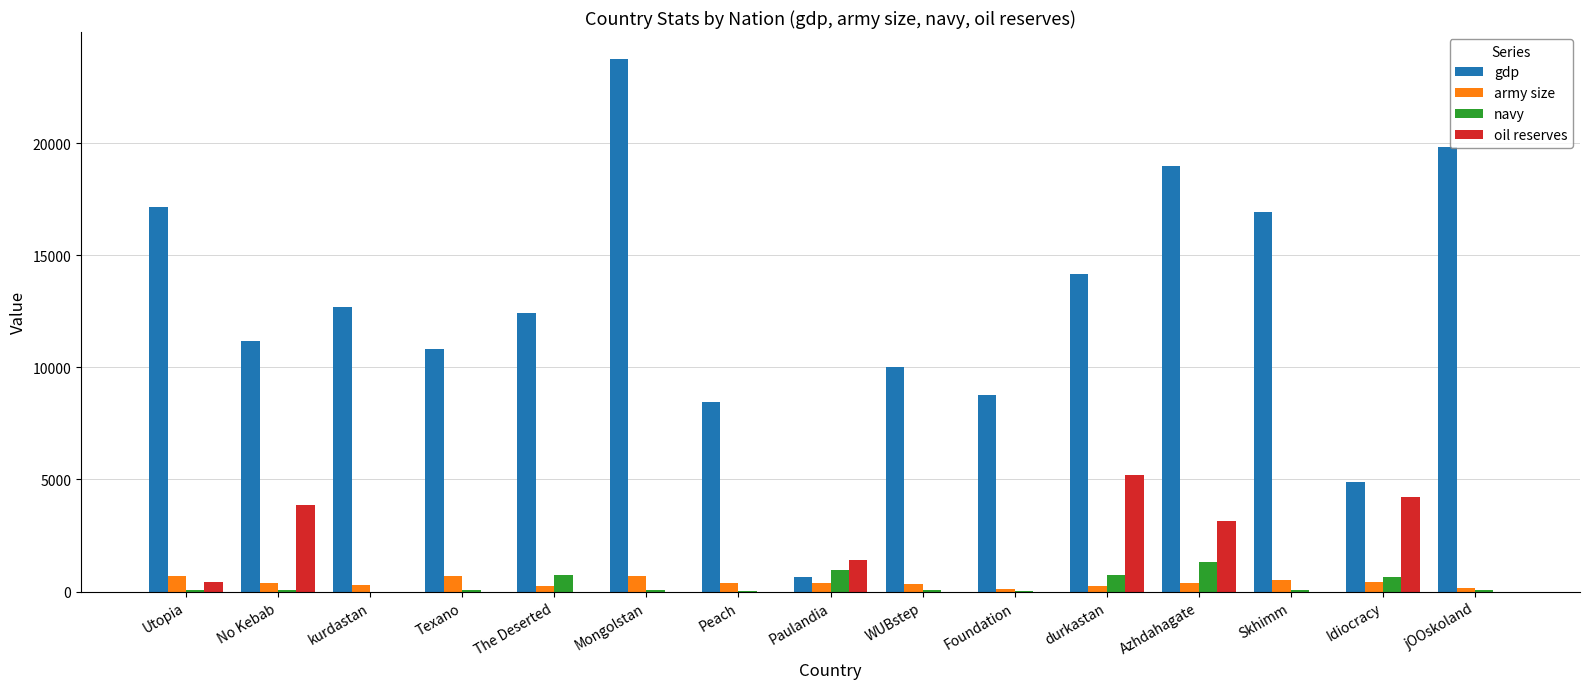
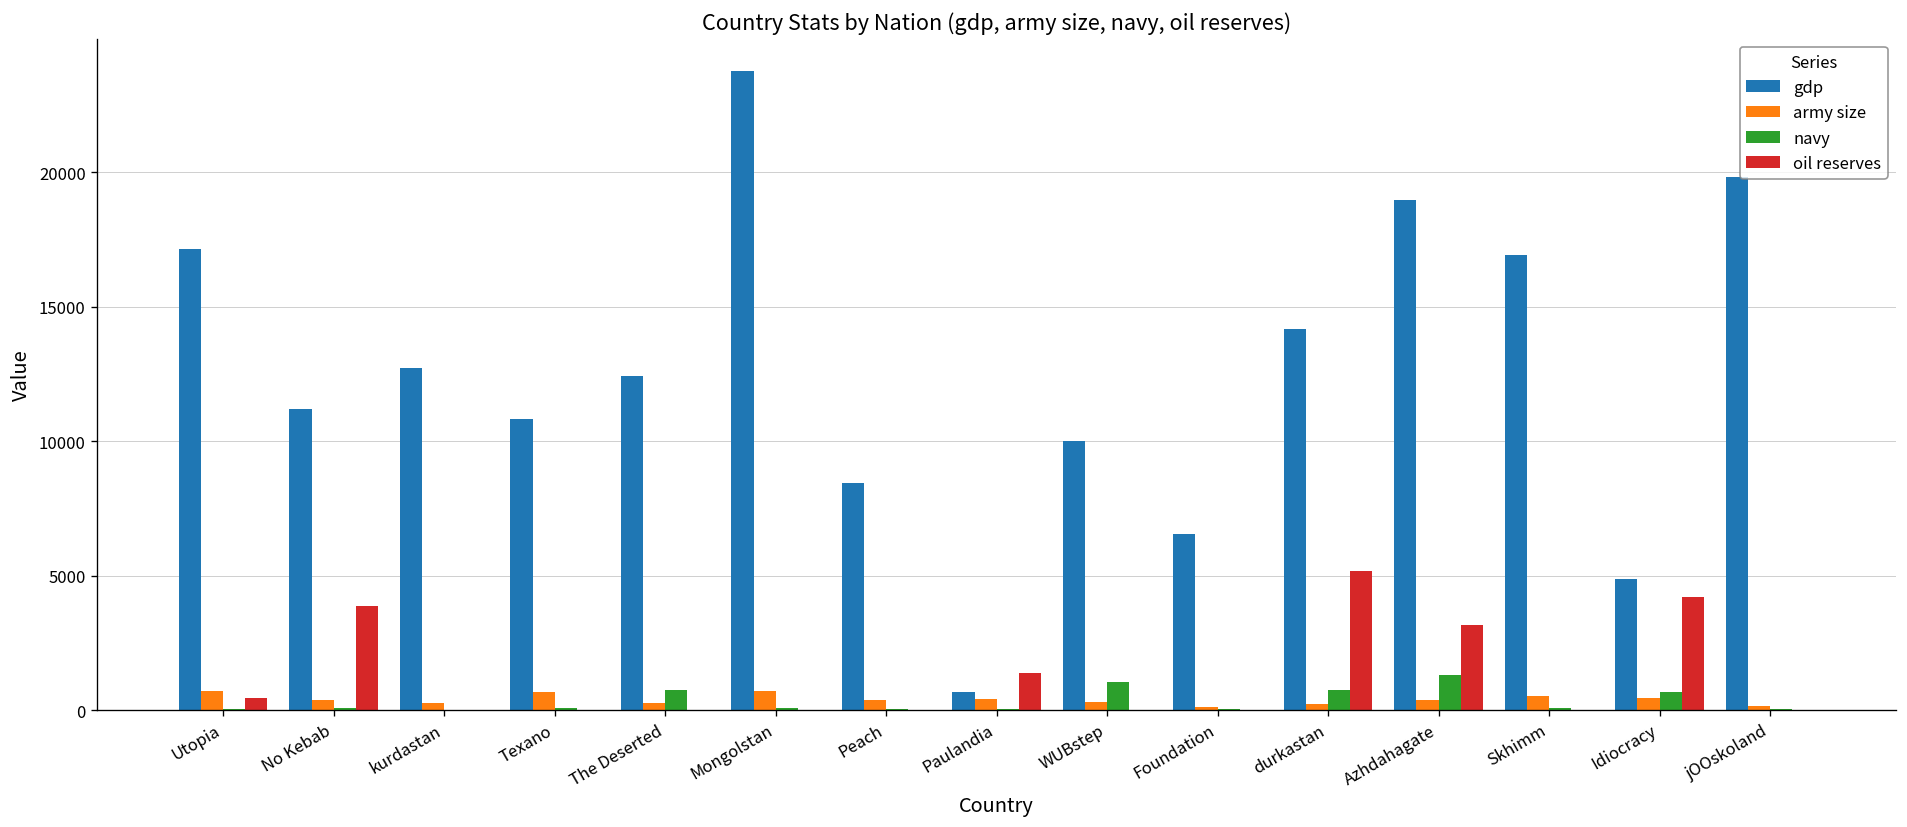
  {
    "gdp": {
      "Utopia": 17200,
      "No Kebab": 11200,
      "kurdastan": 12700,
      "Texano": 10800,
      "The Deserted": 12400,
      "Mongolstan": 23800,
      "Peach": 8500,
      "Paulandia": 700,
      "WUBstep": 10000,
-     "Foundation": 8800,
+     "Foundation": 6500,
      "durkastan": 14200,
      "Azhdahagate": 19000,
      "Skhimm": 16900,
      "Idiocracy": 4900,
      "jOOskoland": 19800
    },
    "army size": {
      "Utopia": 700,
      "No Kebab": 400,
      "kurdastan": 300,
      "Texano": 700,
      "The Deserted": 200,
      "Mongolstan": 700,
      "Peach": 400,
      "Paulandia": 400,
      "WUBstep": 300,
      "Foundation": 100,
      "durkastan": 200,
      "Azhdahagate": 400,
      "Skhimm": 500,
      "Idiocracy": 400,
      "jOOskoland": 200
    },
    "navy": {
      "The Deserted": 700,
-     "Paulandia": 1000,
-     "WUBstep": 100,
+     "Paulandia": 0,
+     "WUBstep": 1100,
      "durkastan": 700,
      "Azhdahagate": 1300,
      "Idiocracy": 700
    },
    "oil reserves": {
      "Utopia": 500,
      "No Kebab": 3900,
      "kurdastan": 0,
      "Texano": 0,
      "The Deserted": 0,
      "Mongolstan": 0,
      "Peach": 0,
      "Paulandia": 1400,
      "WUBstep": 0,
      "Foundation": 0,
      "durkastan": 5200,
      "Azhdahagate": 3100,
      "Skhimm": 0,
      "Idiocracy": 4200,
      "jOOskoland": 0
    }
  }
